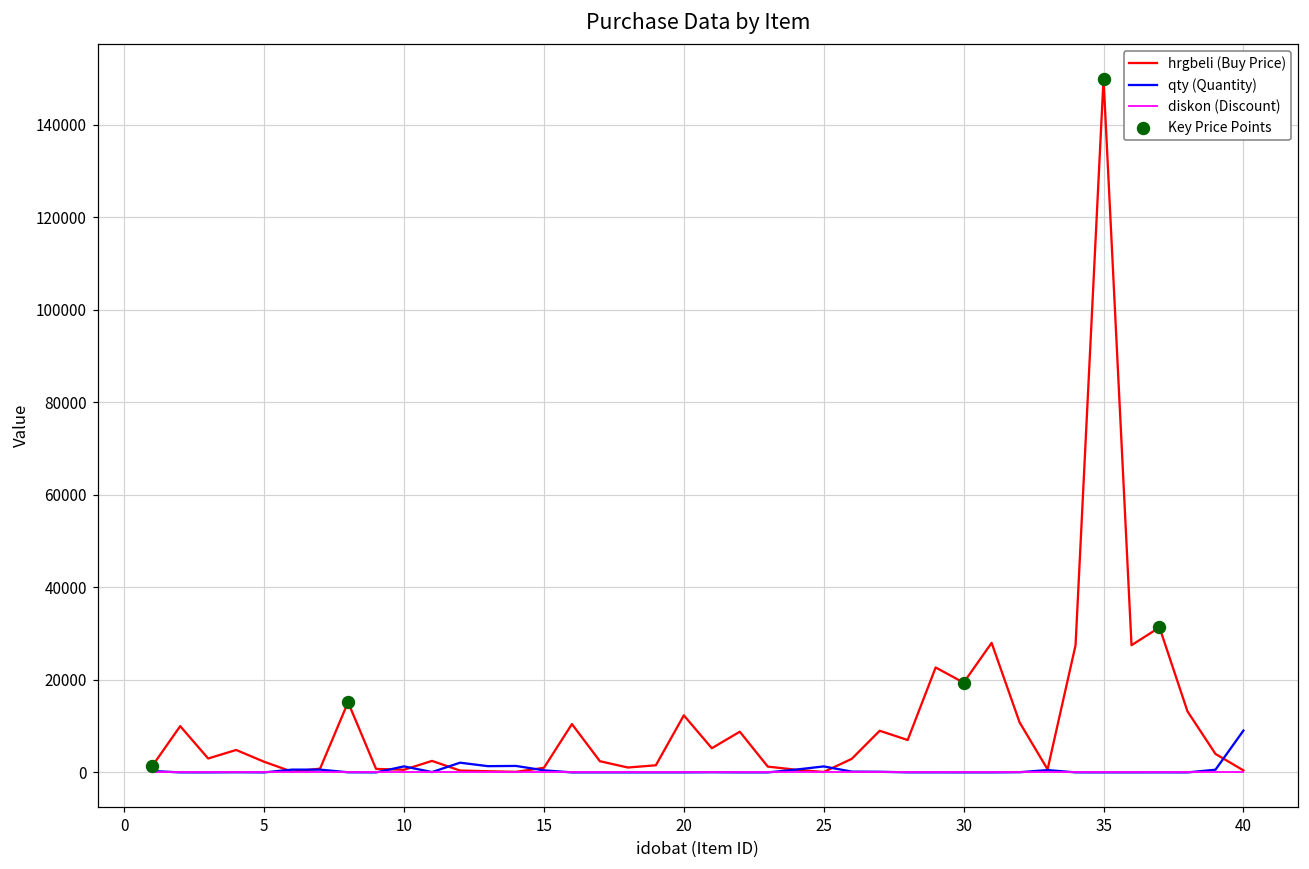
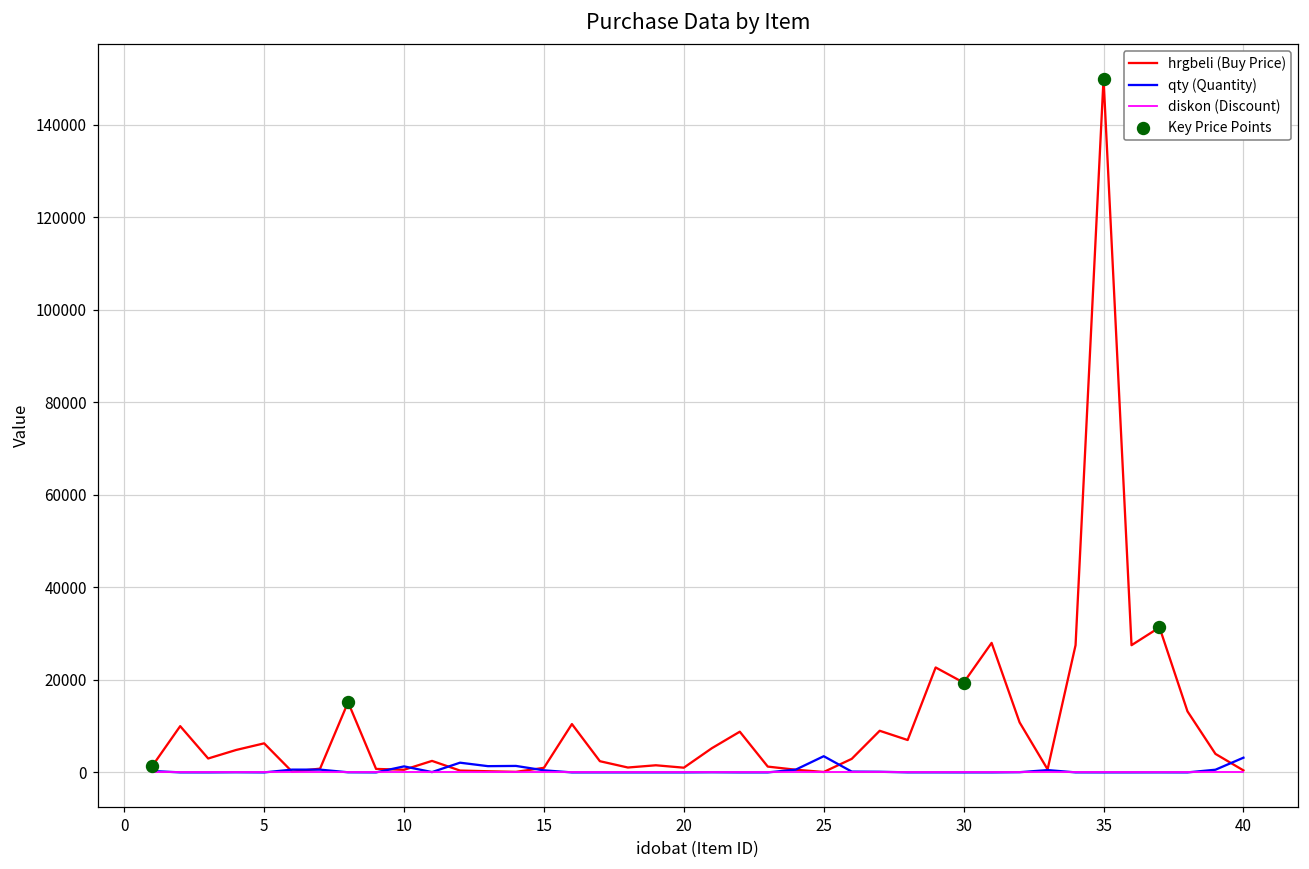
  {
    "hrgbeli (Buy Price)": {
-     "5": 2000,
-     "20": 12000
+     "5": 6000,
+     "20": 1000
    },
    "qty (Quantity)": {
      "10": 1000,
-     "25": 1000,
-     "40": 9000
+     "25": 4000,
+     "40": 3000
    }
  }
